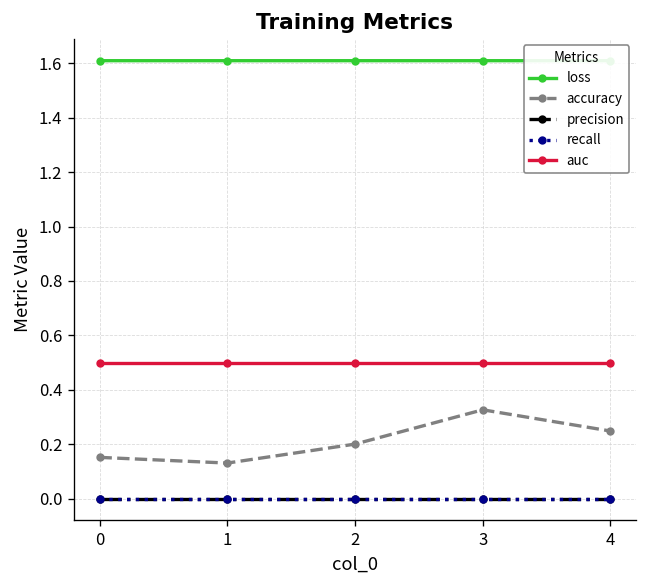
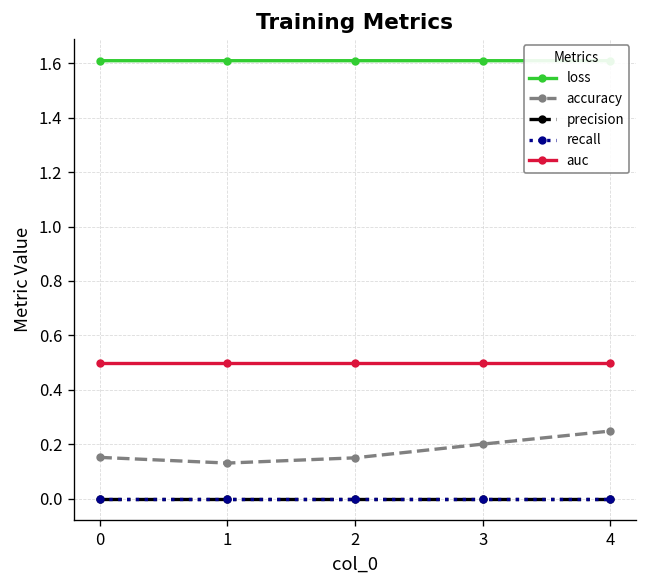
  {
    "loss": {
      "0": 1.61,
      "1": 1.61,
      "2": 1.61,
      "3": 1.61
    },
    "accuracy": {
      "0": 0.15,
      "1": 0.13,
-     "2": 0.20,
-     "3": 0.33,
+     "2": 0.15,
+     "3": 0.20,
      "4": 0.25
    },
    "recall": {
      "0": 0.00,
      "1": 0.00,
      "2": 0.00,
      "3": 0.00,
      "4": 0.00
    },
    "auc": {
      "0": 0.50,
      "1": 0.50,
      "2": 0.50,
      "3": 0.50,
      "4": 0.50
    }
  }
